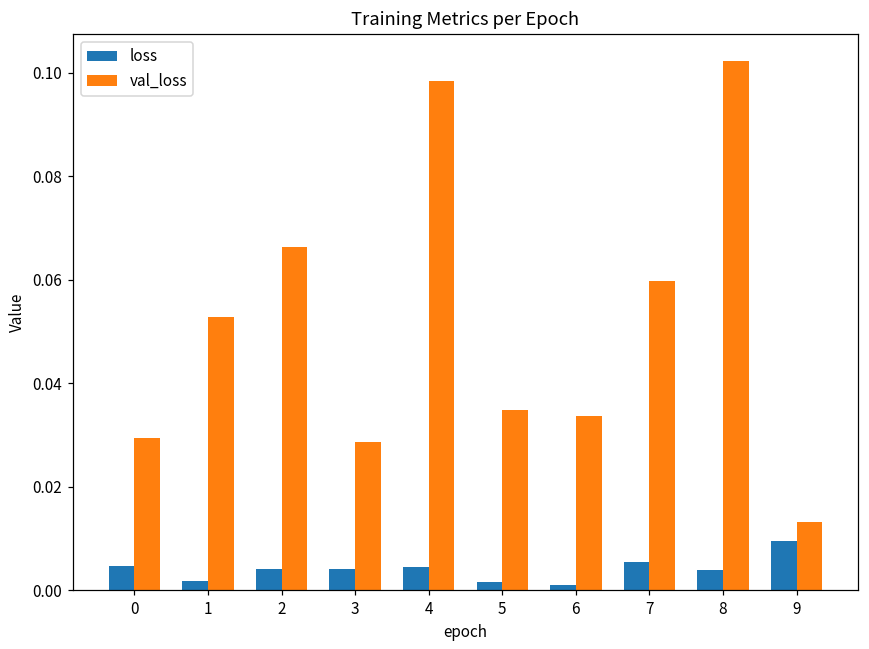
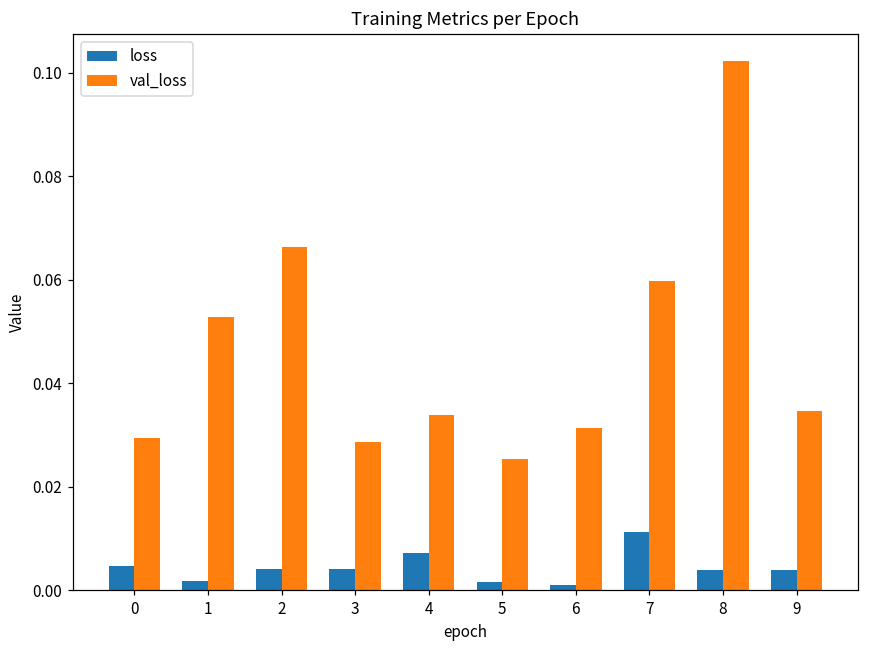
  {
    "loss": {
      "0": 0.005,
      "1": 0.002,
      "2": 0.004,
      "3": 0.004,
-     "4": 0.004,
+     "4": 0.007,
      "5": 0.002,
      "6": 0.001,
-     "7": 0.006,
+     "7": 0.011,
      "8": 0.004,
-     "9": 0.010
+     "9": 0.004
    },
    "val_loss": {
      "0": 0.029,
      "1": 0.053,
      "2": 0.066,
      "3": 0.029,
-     "4": 0.098,
-     "5": 0.035,
-     "6": 0.034,
+     "4": 0.034,
+     "5": 0.025,
+     "6": 0.031,
      "7": 0.060,
      "8": 0.102,
-     "9": 0.013
+     "9": 0.035
    }
  }
